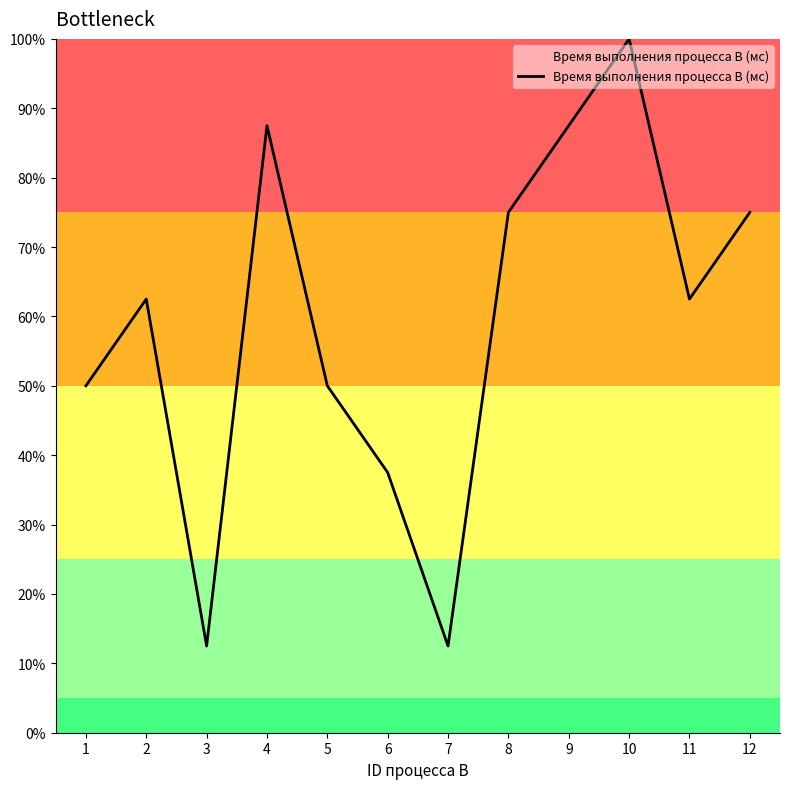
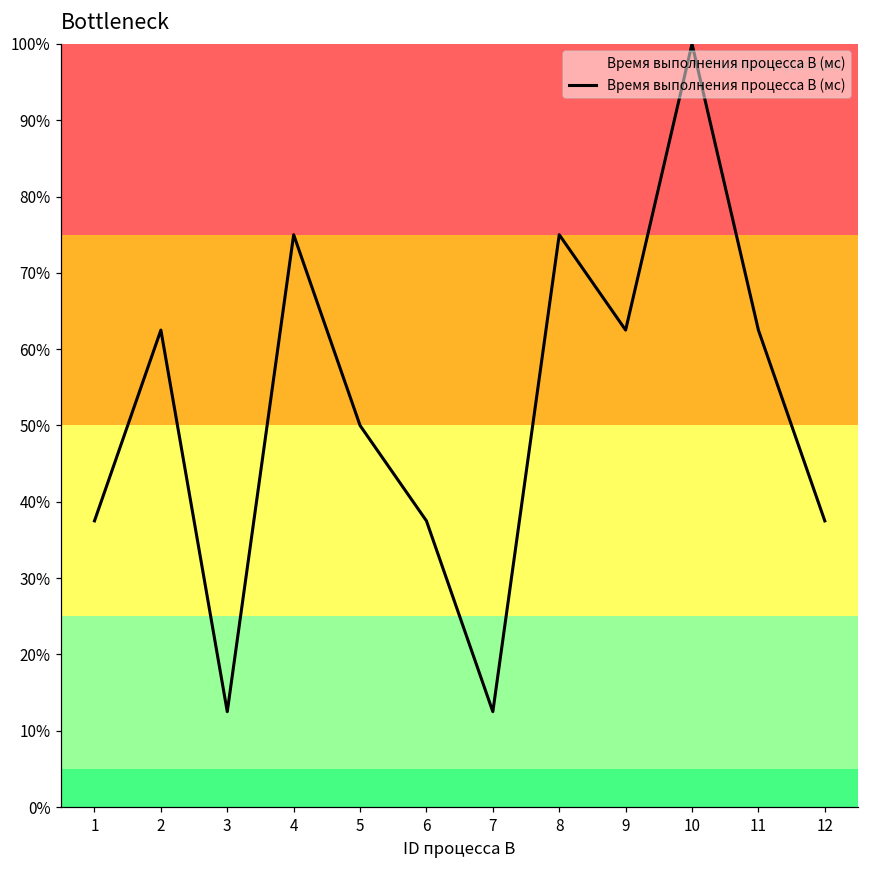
  {
-   "1": "50%",
+   "1": "38%",
    "2": "63%",
    "3": "13%",
-   "4": "88%",
+   "4": "75%",
    "5": "50%",
    "6": "38%",
    "7": "13%",
    "8": "75%",
-   "9": "88%",
+   "9": "63%",
    "10": "100%",
    "11": "63%",
-   "12": "75%"
+   "12": "38%"
  }
